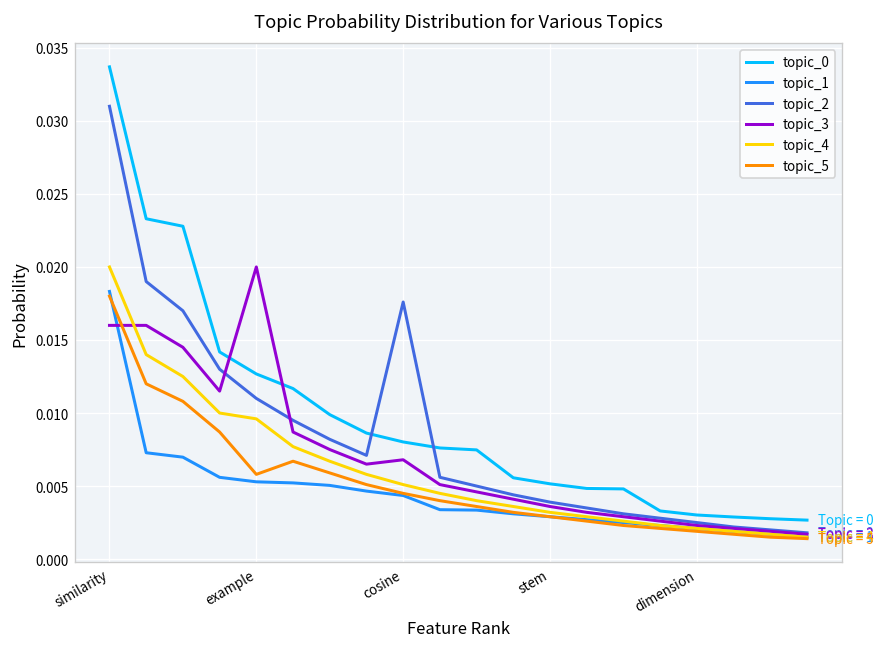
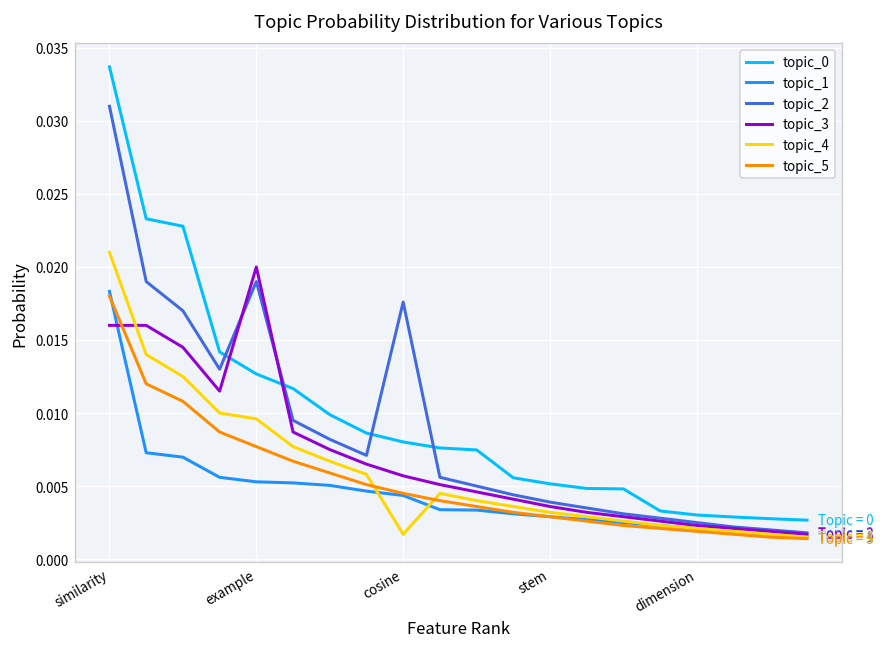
  {
    "topic_2": {
      "similarity": 0.031,
-     "example": 0.011,
+     "example": 0.019,
      "cosine": 0.0176,
      "stem": 0.004
    },
    "topic_3": {
      "similarity": 0.0160,
      "example": 0.0200,
-     "cosine": 0.0068,
+     "cosine": 0.0057,
      "stem": 0.0036
    },
    "topic_4": {
-     "similarity": 0.020,
+     "similarity": 0.021,
      "example": 0.0096,
-     "cosine": 0.0051,
+     "cosine": 0.0017,
      "stem": 0.0032
    },
    "topic_5": {
      "similarity": 0.0180,
-     "example": 0.0058
+     "example": 0.0077
    }
  }
